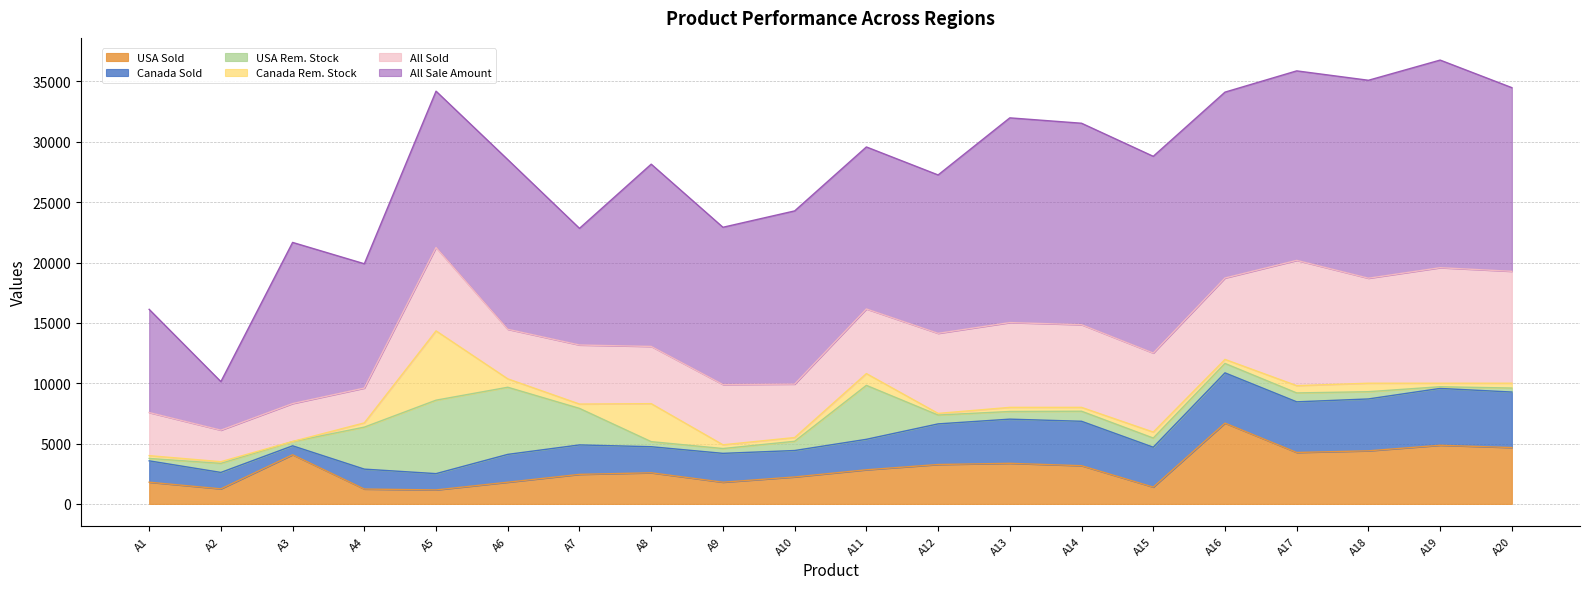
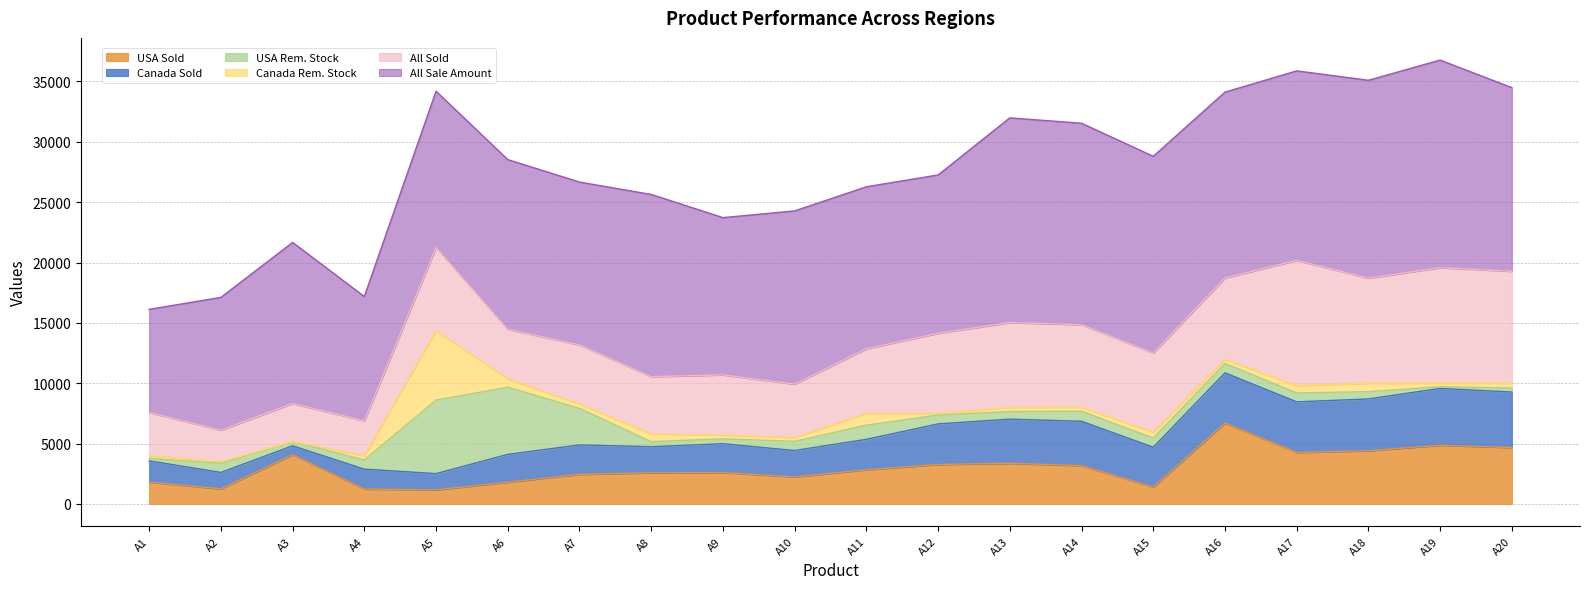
  {
    "USA Sold": {
      "A1": 1800,
      "A2": 1300,
      "A3": 4100,
      "A4": 1200,
      "A5": 1200,
      "A6": 1800,
      "A7": 2500,
      "A8": 2600,
-     "A9": 1800,
+     "A9": 2600,
      "A10": 2200,
      "A11": 2800,
      "A12": 3300,
      "A13": 3400,
      "A14": 3200,
      "A15": 1400,
      "A16": 6700,
      "A17": 4300,
      "A18": 4400,
      "A19": 4900,
      "A20": 4700
    },
    "Canada Sold": {
      "A2": 1400,
      "A3": 700,
      "A4": 1700,
      "A5": 1400,
      "A6": 2300,
      "A7": 2400,
      "A8": 2200,
      "A9": 2400,
      "A10": 2200,
      "A11": 2500,
      "A12": 3400,
      "A13": 3700,
      "A14": 3700,
      "A15": 3300,
      "A16": 4200,
      "A17": 4200,
      "A18": 4300,
      "A20": 4600
    },
    "USA Rem. Stock": {
-     "A4": 3500,
+     "A4": 800,
      "A5": 6100,
      "A6": 5600,
      "A7": 3000,
      "A8": 400,
      "A9": 400,
      "A10": 800,
-     "A11": 4500,
+     "A11": 1200,
      "A13": 600,
      "A14": 800,
      "A15": 800,
      "A16": 800,
      "A17": 700,
      "A18": 600,
      "A20": 300
    },
    "Canada Rem. Stock": {
      "A1": 200,
      "A4": 400,
      "A5": 5700,
      "A6": 700,
      "A7": 400,
-     "A8": 3100,
+     "A8": 600,
      "A9": 300,
      "A10": 300,
      "A11": 1000,
      "A13": 300,
      "A14": 300,
      "A15": 500,
      "A16": 300,
      "A17": 600,
      "A18": 700,
      "A19": 300,
      "A20": 400
    },
    "All Sold": {
      "A1": 3600,
      "A2": 2600,
      "A3": 3100,
      "A4": 2900,
      "A5": 6900,
      "A6": 4100,
      "A7": 4900,
      "A8": 4700,
      "A9": 5000,
      "A10": 4400,
      "A11": 5400,
      "A12": 6600,
      "A13": 7000,
      "A14": 6800,
      "A15": 6500,
      "A16": 6700,
      "A17": 10400,
      "A18": 8700,
      "A19": 9600,
      "A20": 9300
    },
    "All Sale Amount": {
      "A1": 8600,
-     "A2": 4000,
+     "A2": 11000,
      "A3": 13400,
      "A4": 10300,
      "A5": 13000,
      "A6": 14100,
-     "A7": 9700,
+     "A7": 13500,
      "A8": 15100,
      "A9": 13000,
      "A10": 14400,
      "A11": 13400,
      "A12": 13100,
      "A13": 17000,
      "A14": 16700,
      "A15": 16300,
      "A16": 15400,
      "A17": 15700,
      "A18": 16400,
      "A19": 17200,
      "A20": 15200
    }
  }
